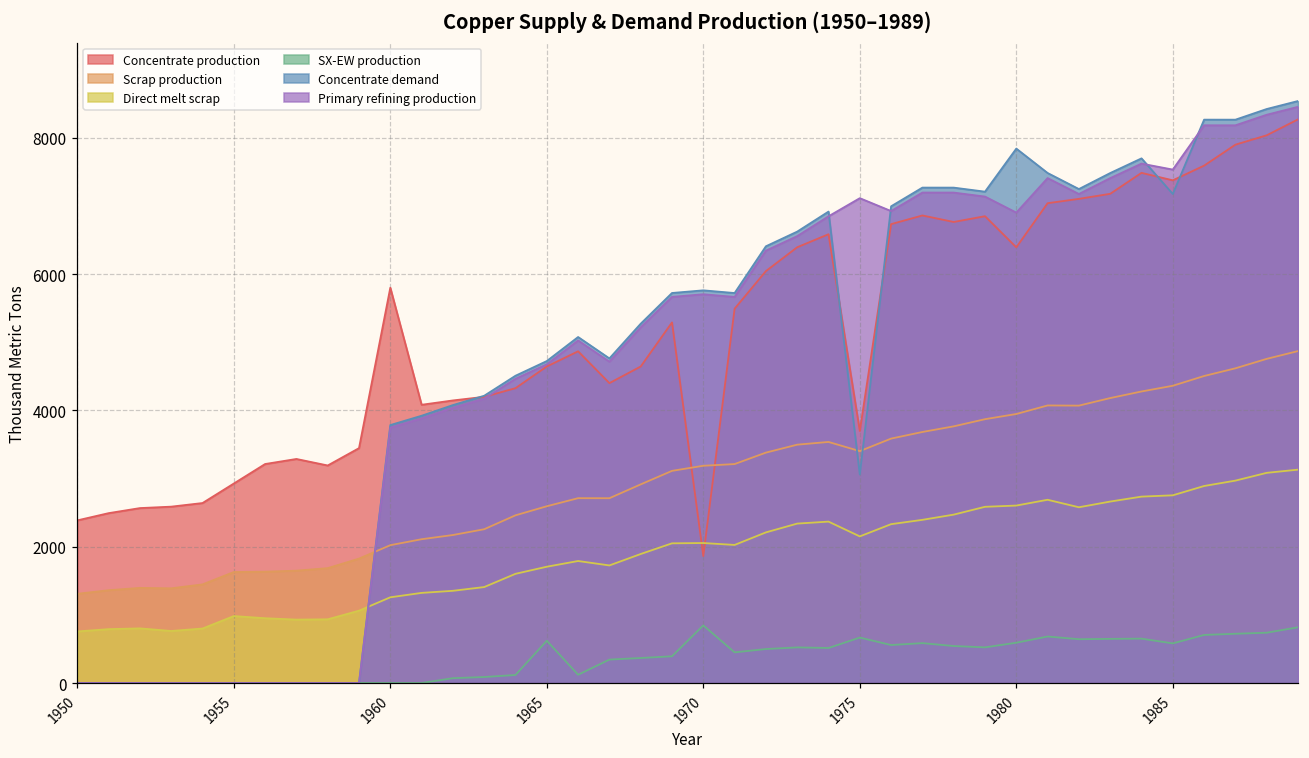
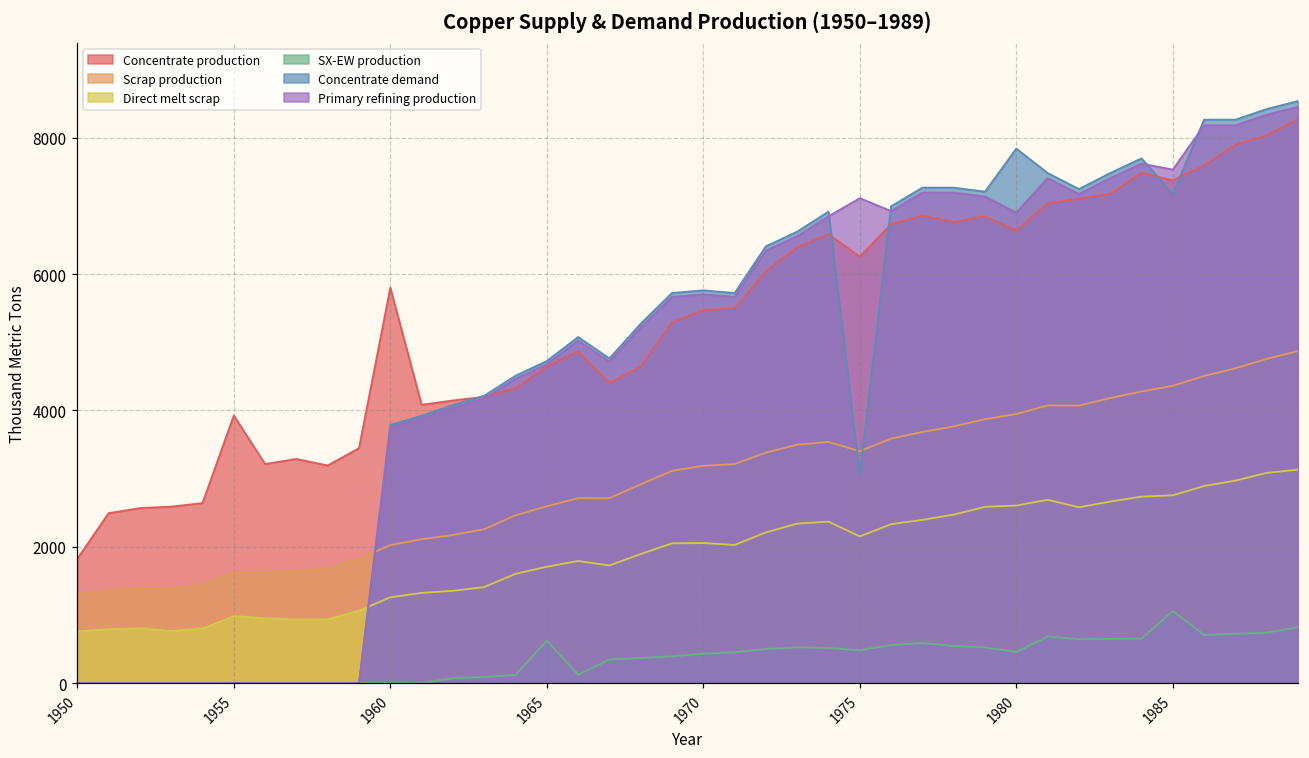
  {
    "Concentrate production": {
-     "1950": 2400,
-     "1955": 2900,
+     "1950": 1800,
+     "1955": 3900,
      "1960": 5800,
-     "1970": 1900,
-     "1975": 3700,
-     "1980": 6400,
+     "1970": 5500,
+     "1975": 6300,
+     "1980": 6600,
      "1985": 7400
    },
    "SX-EW production": {
      "1960": 0,
      "1965": 600,
-     "1970": 800,
-     "1975": 700,
-     "1980": 600,
-     "1985": 600
+     "1970": 400,
+     "1975": 500,
+     "1980": 500,
+     "1985": 1100
    },
    "Concentrate demand": {
      "1965": 4700,
      "1970": 5800,
      "1975": 3100,
      "1980": 7800,
      "1985": 7200
    },
    "Primary refining production": {
      "1970": 5700,
      "1975": 7100,
      "1980": 6900,
      "1985": 7500
    }
  }
